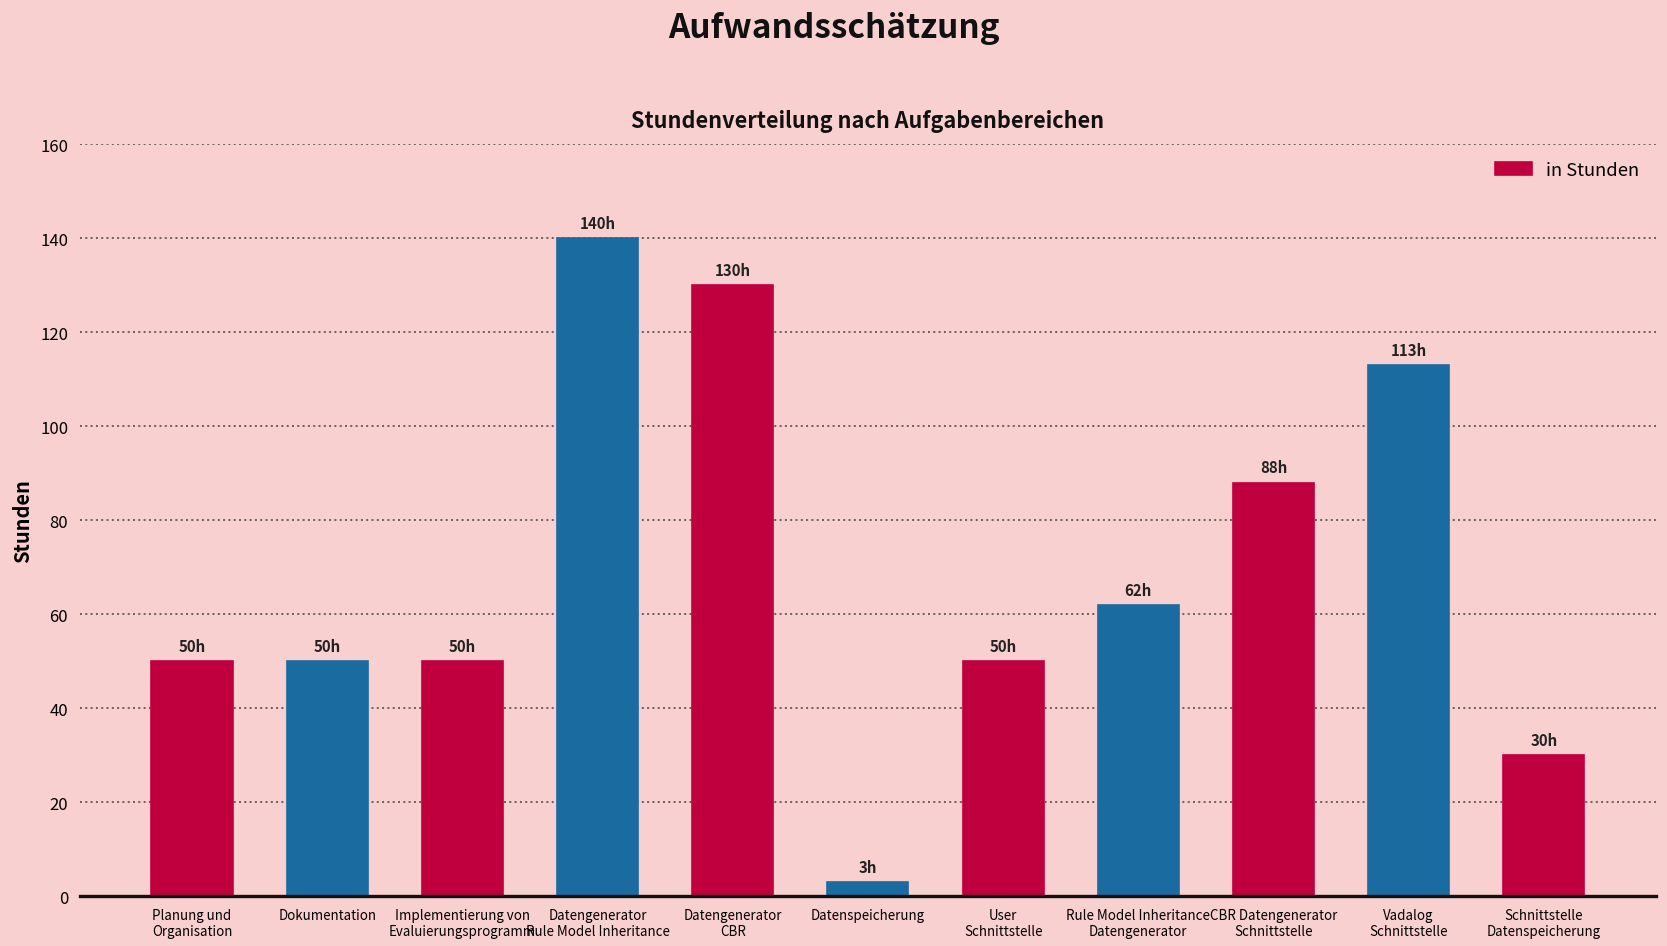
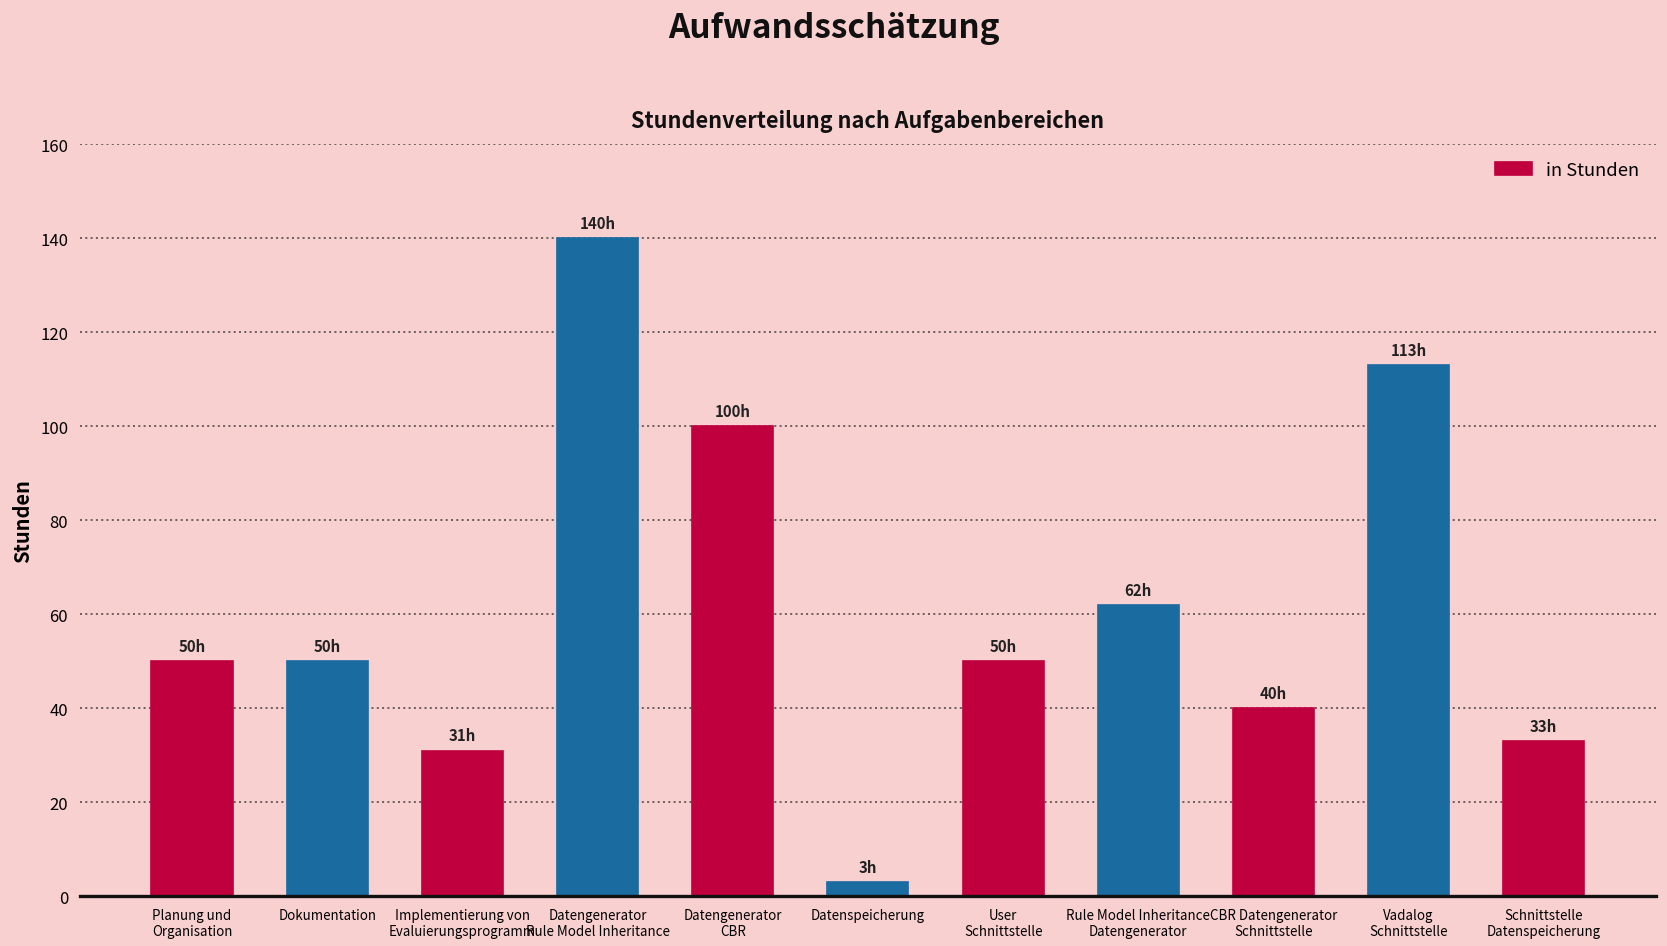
  {
    "Planung und Organisation": "50h",
    "Dokumentation": "50h",
-   "Implementierung von Evaluierungsprogramm": "50h",
+   "Implementierung von Evaluierungsprogramm": "31h",
    "Datengenerator Rule Model Inheritance": "140h",
-   "Datengenerator CBR": "130h",
+   "Datengenerator CBR": "100h",
    "Datenspeicherung": "3h",
    "User Schnittstelle": "50h",
    "Rule Model Inheritance Datengenerator": "62h",
-   "CBR Datengenerator Schnittstelle": "88h",
+   "CBR Datengenerator Schnittstelle": "40h",
    "Vadalog Schnittstelle": "113h",
-   "Schnittstelle Datenspeicherung": "30h"
+   "Schnittstelle Datenspeicherung": "33h"
  }
